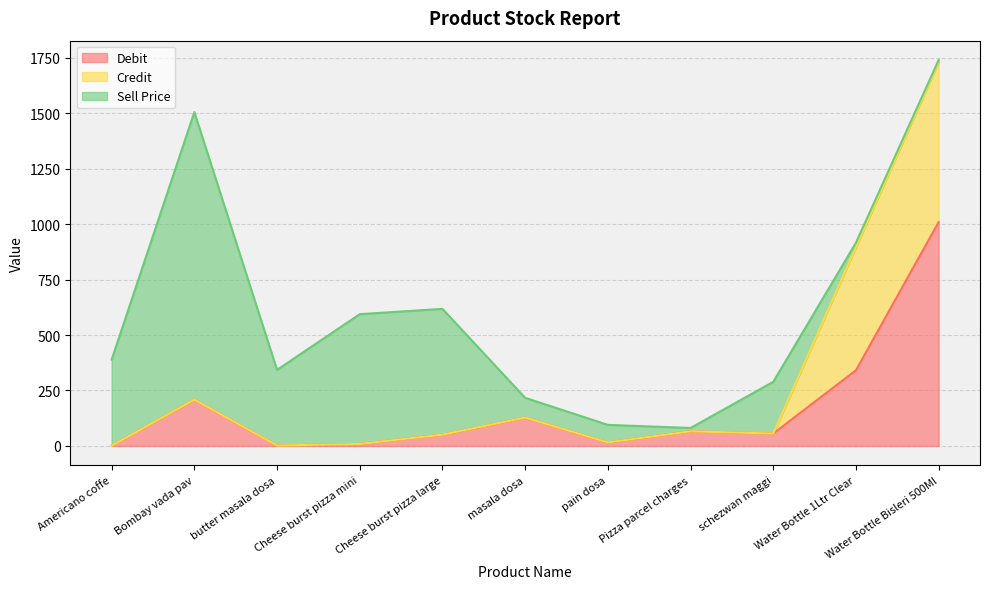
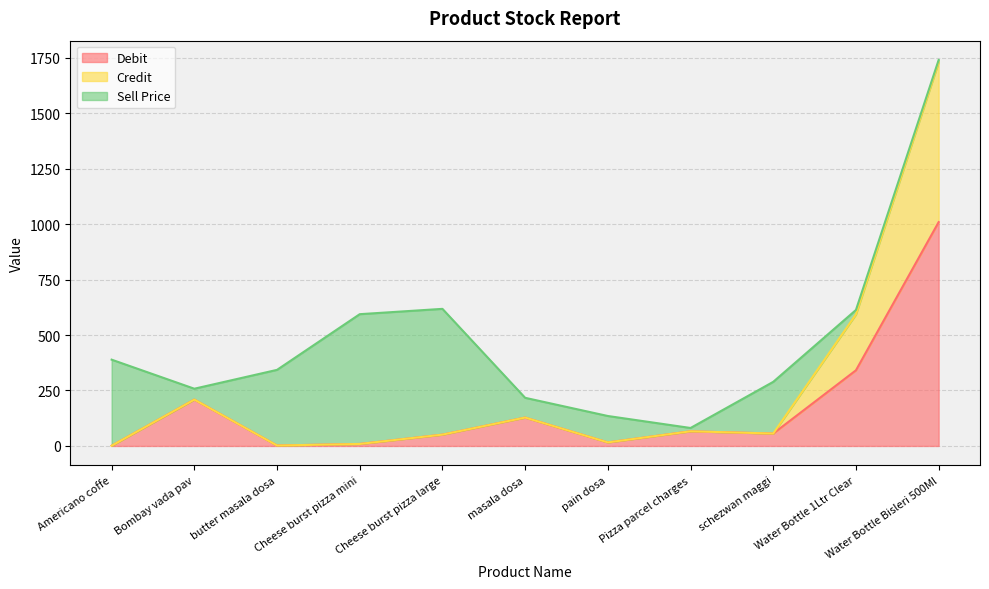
  {
    "Debit": {
      "Water Bottle 1Ltr Clear": 340,
      "Water Bottle Bisleri 500Ml": 1010
    },
    "Credit": {
-     "Water Bottle 1Ltr Clear": 560
+     "Water Bottle 1Ltr Clear": 250
    },
    "Sell Price": {
      "Americano coffe": 390,
-     "Bombay vada pav": 1300,
+     "Bombay vada pav": 50,
      "butter masala dosa": 340,
      "Cheese burst pizza mini": 590,
      "Cheese burst pizza large": 570,
      "masala dosa": 90,
-     "pain dosa": 80,
+     "pain dosa": 120,
      "Pizza parcel charges": 20,
      "schezwan maggi": 230,
      "Water Bottle 1Ltr Clear": 20
    }
  }
